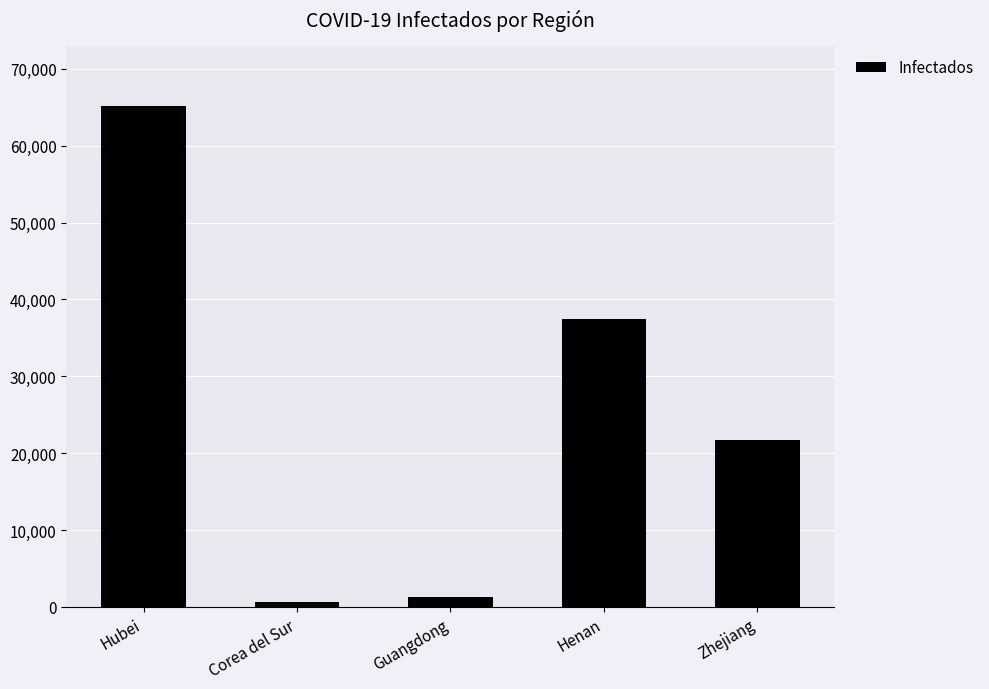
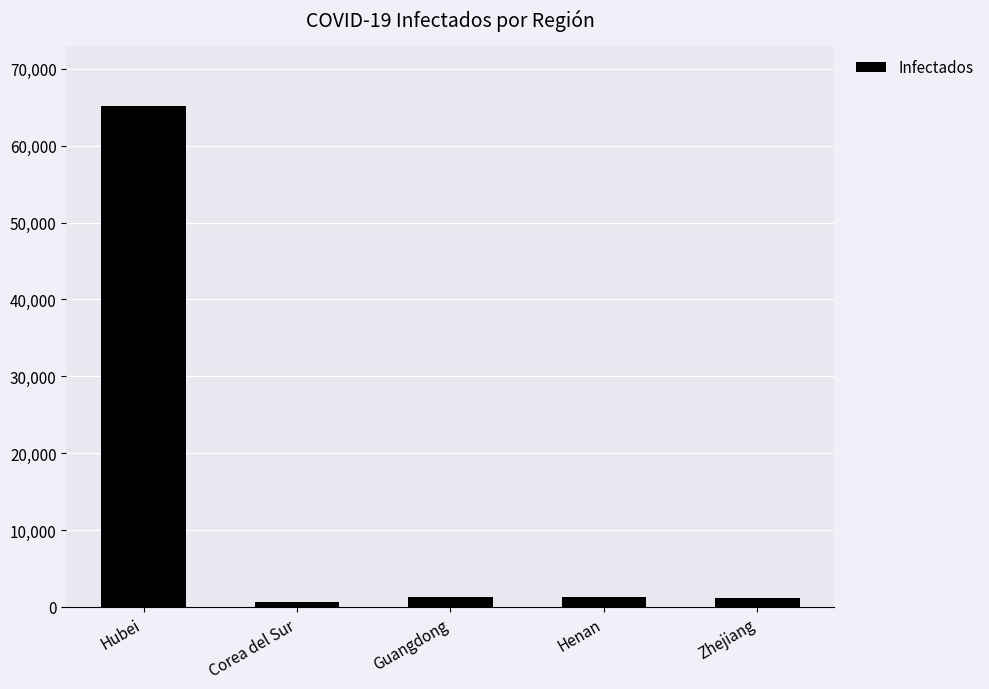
  {
    "Hubei": "65,000",
    "Corea del Sur": "1,000",
    "Guangdong": "1,000",
-   "Henan": "37,000",
-   "Zhejiang": "22,000"
+   "Henan": "1,000",
+   "Zhejiang": "1,000"
  }
